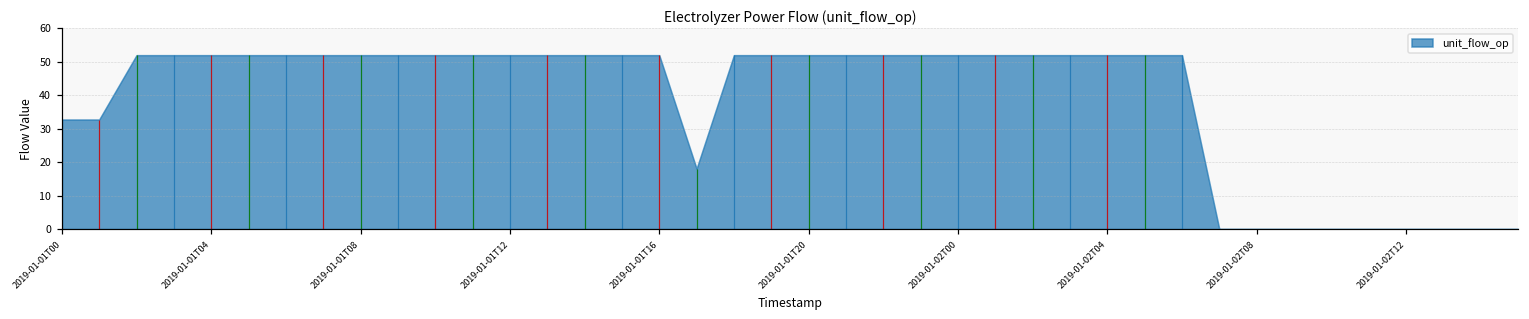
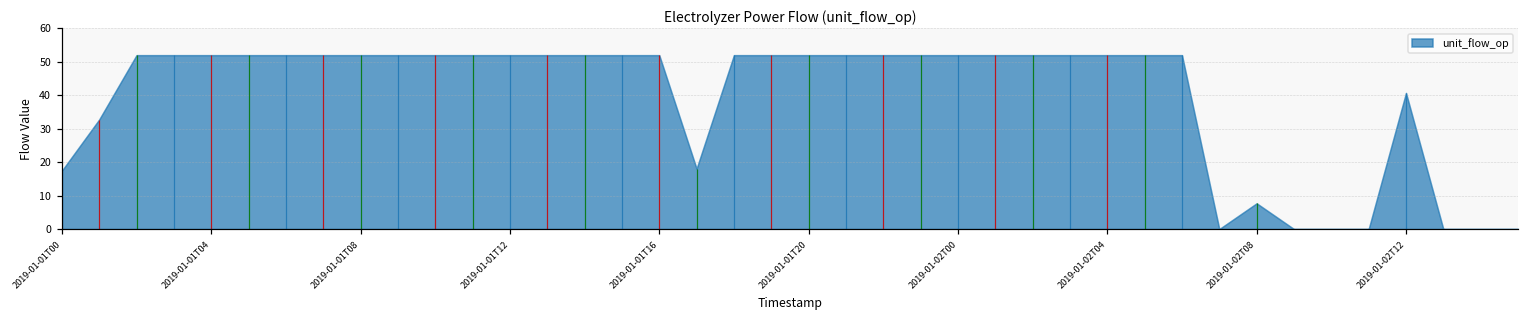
  {
-   "2019-01-01T00": 33,
+   "2019-01-01T00": 17,
    "2019-01-01T04": 52,
    "2019-01-01T08": 52,
    "2019-01-01T12": 52,
    "2019-01-01T16": 52,
    "2019-01-01T20": 52,
    "2019-01-02T00": 52,
    "2019-01-02T04": 52,
-   "2019-01-02T08": 0,
-   "2019-01-02T12": 0
+   "2019-01-02T08": 8,
+   "2019-01-02T12": 41
  }
